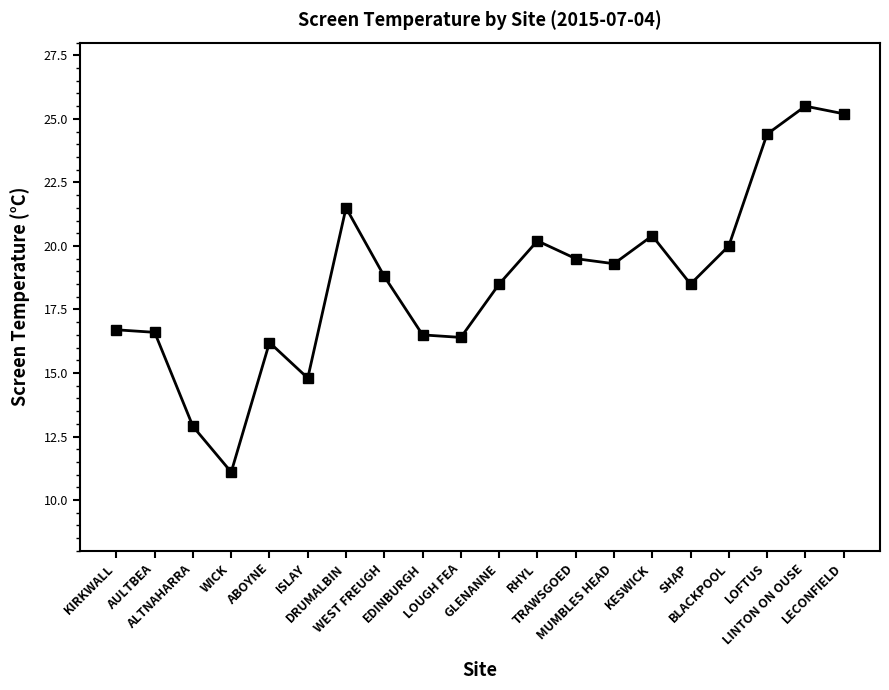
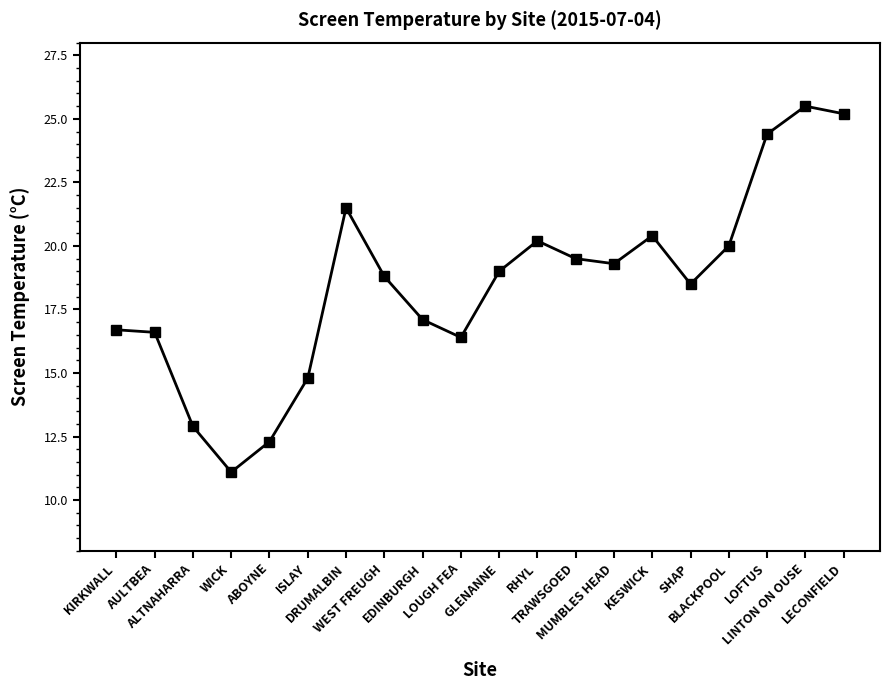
  {
    "KIRKWALL": 16.7,
    "AULTBEA": 16.6,
    "ALTNAHARRA": 12.9,
    "WICK": 11.1,
-   "ABOYNE": 16.2,
+   "ABOYNE": 12.3,
    "ISLAY": 14.8,
    "DRUMALBIN": 21.5,
    "WEST FREUGH": 18.8,
-   "EDINBURGH": 16.5,
+   "EDINBURGH": 17.1,
    "LOUGH FEA": 16.4,
-   "GLENANNE": 18.5,
+   "GLENANNE": 19.0,
    "RHYL": 20.2,
    "TRAWSGOED": 19.5,
    "MUMBLES HEAD": 19.3,
    "KESWICK": 20.4,
    "SHAP": 18.5,
    "BLACKPOOL": 20.0,
    "LOFTUS": 24.4,
    "LINTON ON OUSE": 25.5,
    "LECONFIELD": 25.2
  }
